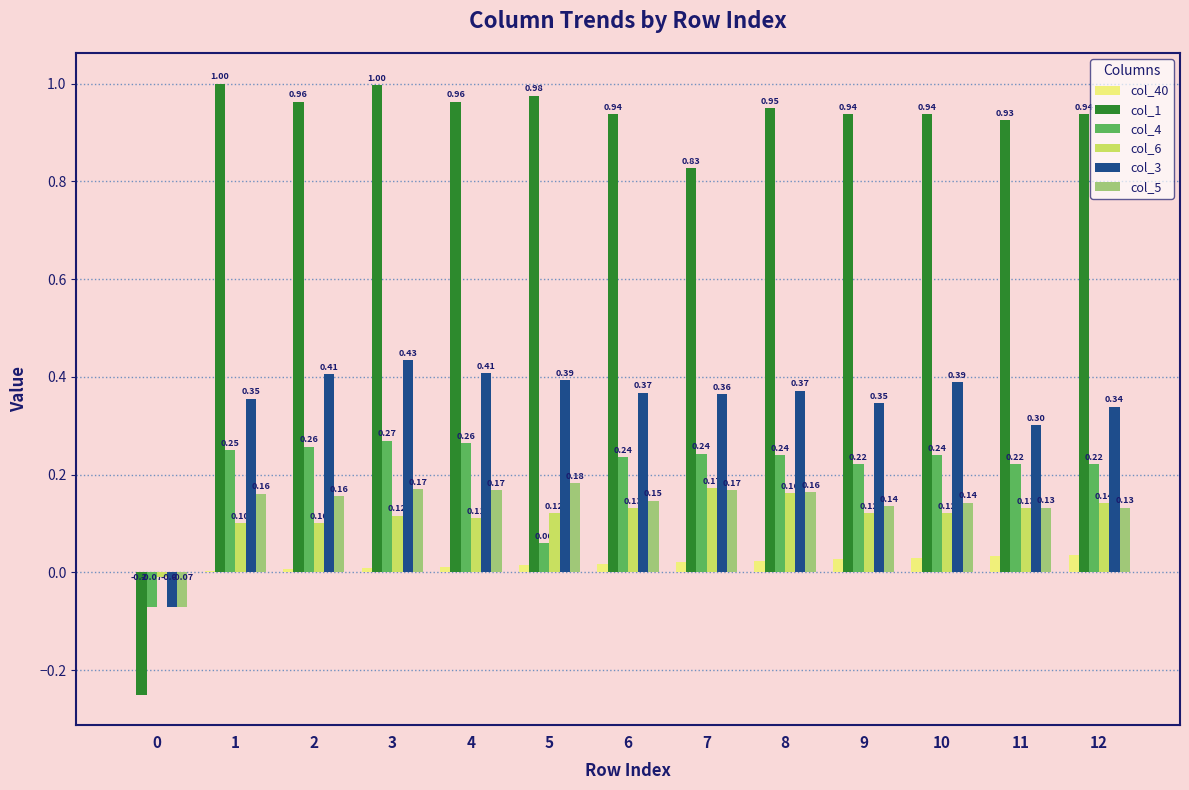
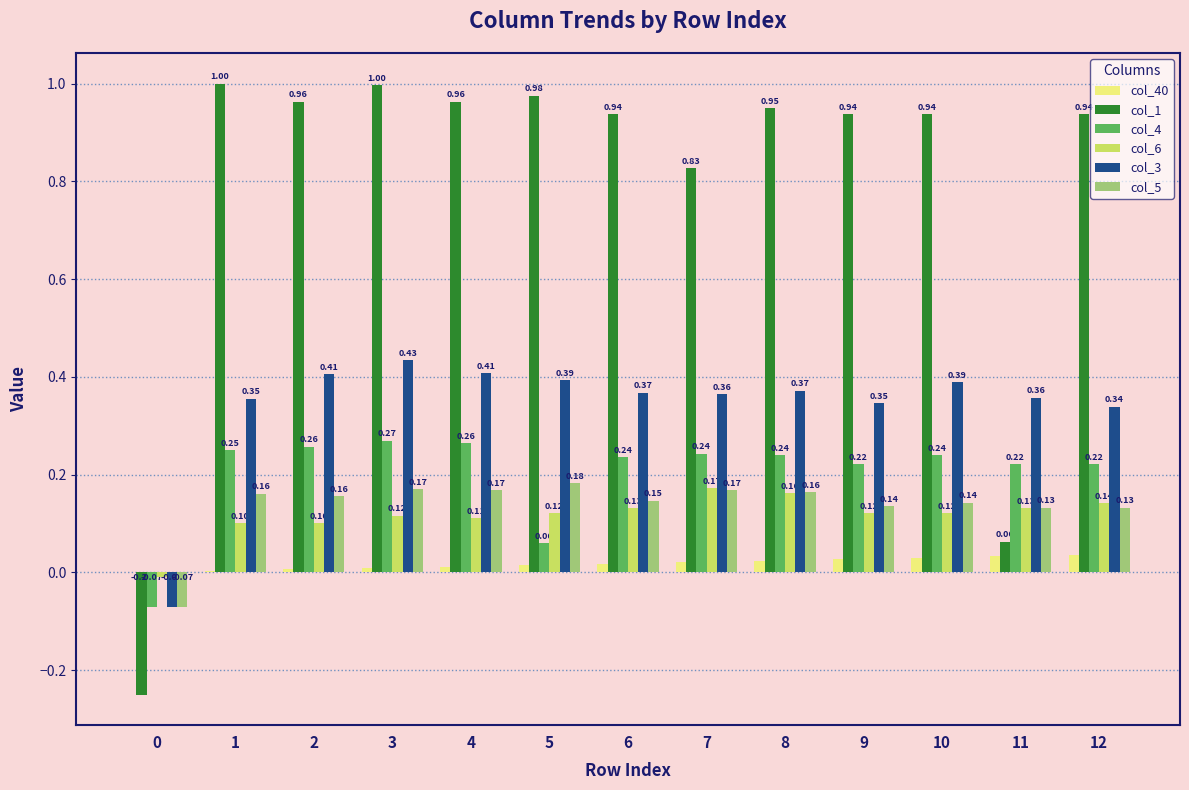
  {
    "col_1": {
      "1": 1.00,
      "2": 0.96,
      "3": 1.00,
      "4": 0.96,
      "5": 0.98,
      "6": 0.94,
      "7": 0.83,
      "8": 0.95,
      "9": 0.94,
      "10": 0.94,
-     "11": 0.93
+     "11": 0.06
    },
    "col_4": {
      "1": 0.25,
      "2": 0.26,
      "3": 0.27,
      "4": 0.26,
      "5": 0.06,
      "6": 0.24,
      "7": 0.24,
      "8": 0.24,
      "9": 0.22,
      "10": 0.24,
      "11": 0.22,
      "12": 0.22
    },
    "col_3": {
      "1": 0.35,
      "2": 0.41,
      "3": 0.43,
      "4": 0.41,
      "5": 0.39,
      "6": 0.37,
      "7": 0.36,
      "8": 0.37,
      "9": 0.35,
      "10": 0.39,
-     "11": 0.30,
+     "11": 0.36,
      "12": 0.34
    }
  }
